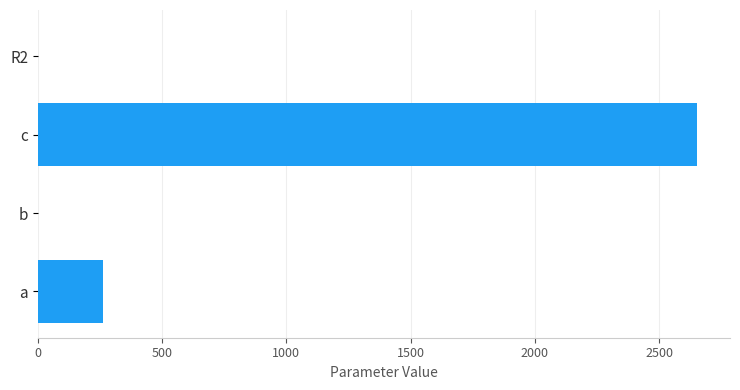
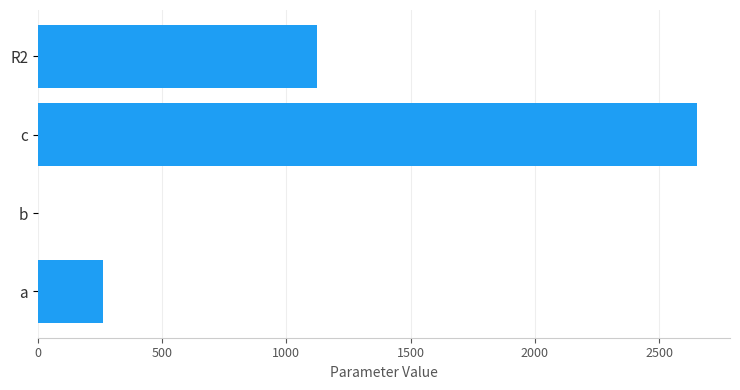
  {
-   "R2": 0,
+   "R2": 1130,
    "c": 2650,
    "a": 260
  }
